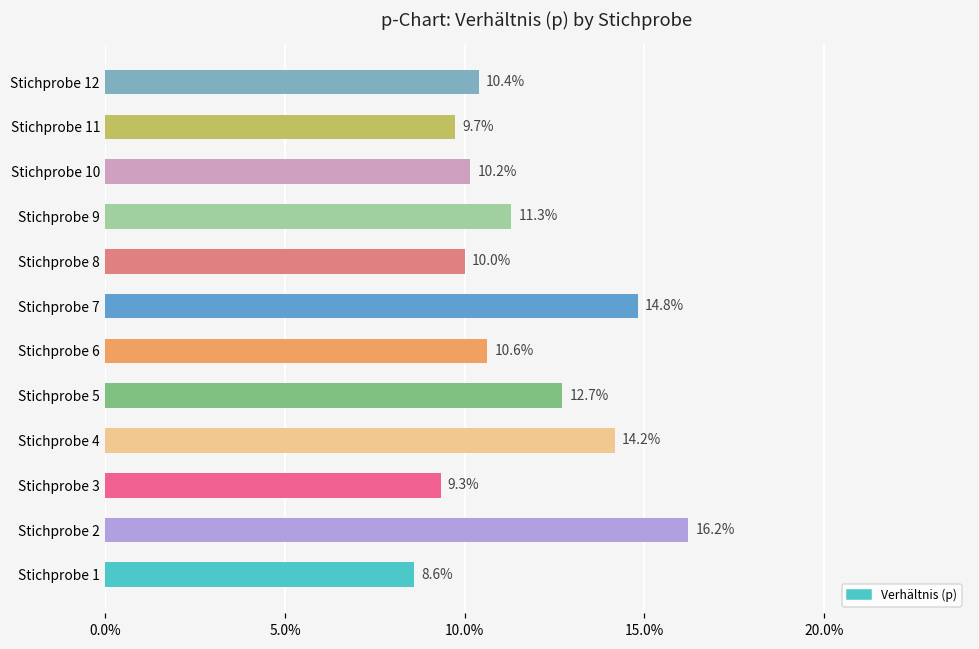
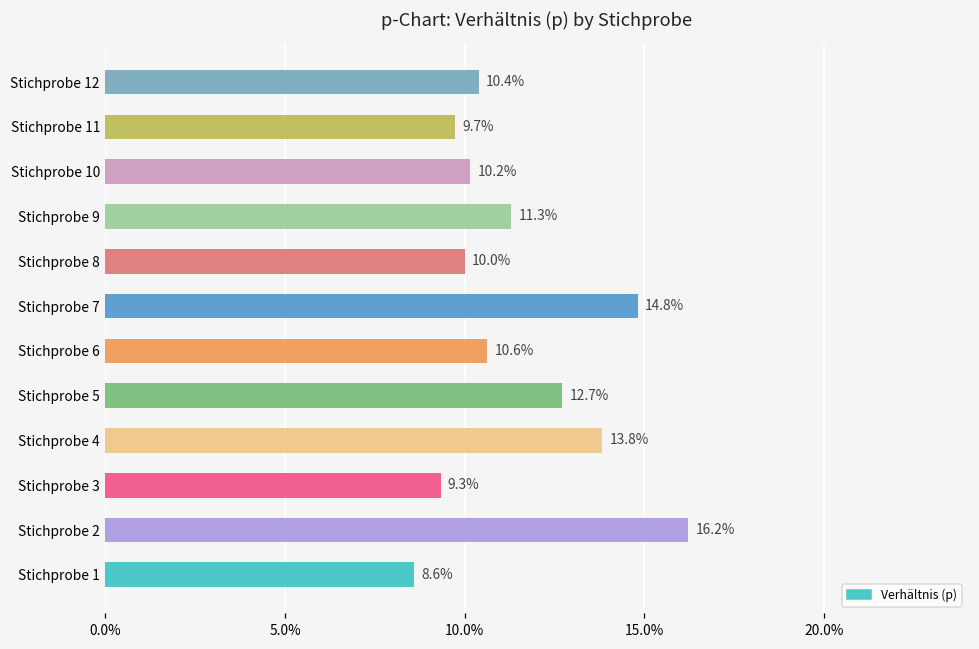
  {
    "Stichprobe 12": "10.4%",
    "Stichprobe 11": "9.7%",
    "Stichprobe 10": "10.2%",
    "Stichprobe 9": "11.3%",
    "Stichprobe 8": "10.0%",
    "Stichprobe 7": "14.8%",
    "Stichprobe 6": "10.6%",
    "Stichprobe 5": "12.7%",
-   "Stichprobe 4": "14.2%",
+   "Stichprobe 4": "13.8%",
    "Stichprobe 3": "9.3%",
    "Stichprobe 2": "16.2%",
    "Stichprobe 1": "8.6%"
  }
